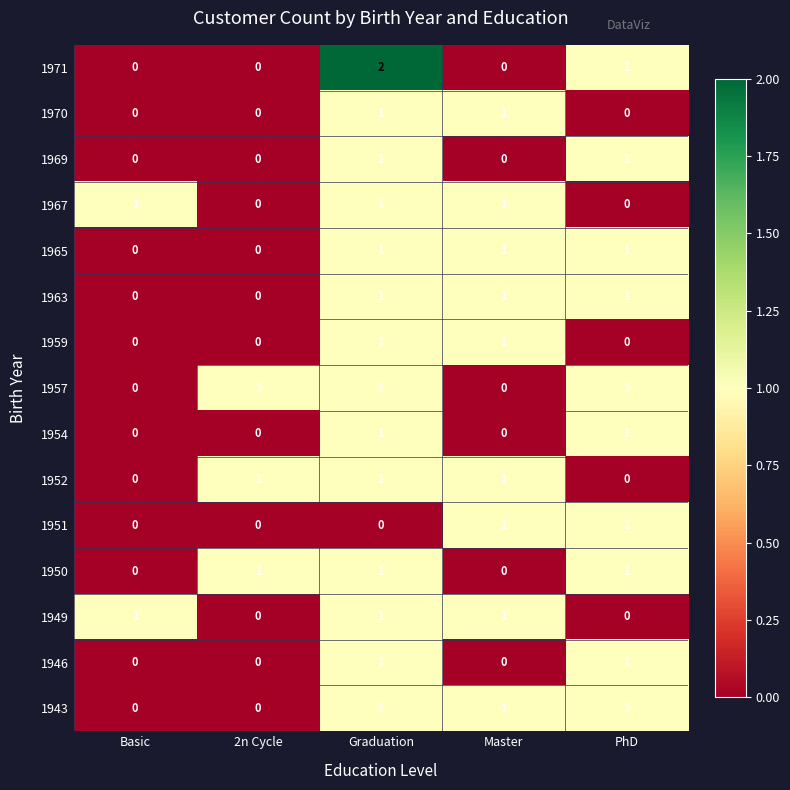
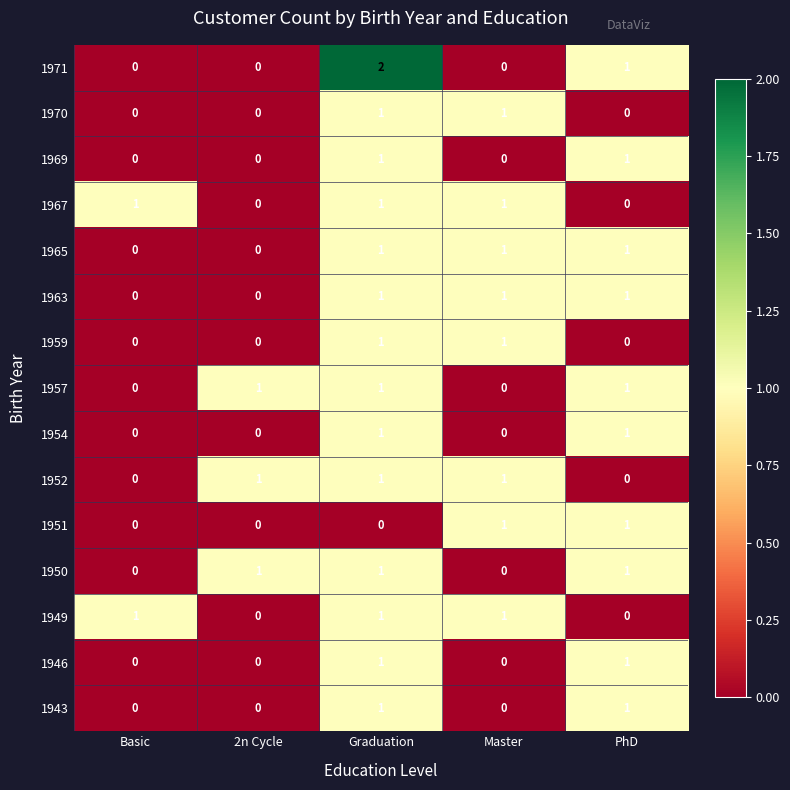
  {
    "1971": {
      "Basic": 0,
      "2n Cycle": 0,
      "Graduation": 2,
      "Master": 0,
      "PhD": 1
    },
    "1970": {
      "Basic": 0,
      "2n Cycle": 0,
      "Graduation": 1,
      "Master": 1,
      "PhD": 0
    },
    "1969": {
      "Basic": 0,
      "2n Cycle": 0,
      "Graduation": 1,
      "Master": 0,
      "PhD": 1
    },
    "1967": {
      "Basic": 1,
      "2n Cycle": 0,
      "Graduation": 1,
      "Master": 1,
      "PhD": 0
    },
    "1965": {
      "Basic": 0,
      "2n Cycle": 0,
      "Graduation": 1,
      "Master": 1,
      "PhD": 1
    },
    "1963": {
      "Basic": 0,
      "2n Cycle": 0,
      "Graduation": 1,
      "Master": 1,
      "PhD": 1
    },
    "1959": {
      "Basic": 0,
      "2n Cycle": 0,
      "Graduation": 1,
      "Master": 1,
      "PhD": 0
    },
    "1957": {
      "Basic": 0,
      "2n Cycle": 1,
      "Graduation": 1,
      "Master": 0,
      "PhD": 1
    },
    "1954": {
      "Basic": 0,
      "2n Cycle": 0,
      "Graduation": 1,
      "Master": 0,
      "PhD": 1
    },
    "1952": {
      "Basic": 0,
      "2n Cycle": 1,
      "Graduation": 1,
      "Master": 1,
      "PhD": 0
    },
    "1951": {
      "Basic": 0,
      "2n Cycle": 0,
      "Graduation": 0,
      "Master": 1,
      "PhD": 1
    },
    "1950": {
      "Basic": 0,
      "2n Cycle": 1,
      "Graduation": 1,
      "Master": 0,
      "PhD": 1
    },
    "1949": {
      "Basic": 1,
      "2n Cycle": 0,
      "Graduation": 1,
      "Master": 1,
      "PhD": 0
    },
    "1946": {
      "Basic": 0,
      "2n Cycle": 0,
      "Graduation": 1,
      "Master": 0,
      "PhD": 1
    },
    "1943": {
      "Basic": 0,
      "2n Cycle": 0,
      "Graduation": 1,
-     "Master": 1,
+     "Master": 0,
      "PhD": 1
    }
  }
